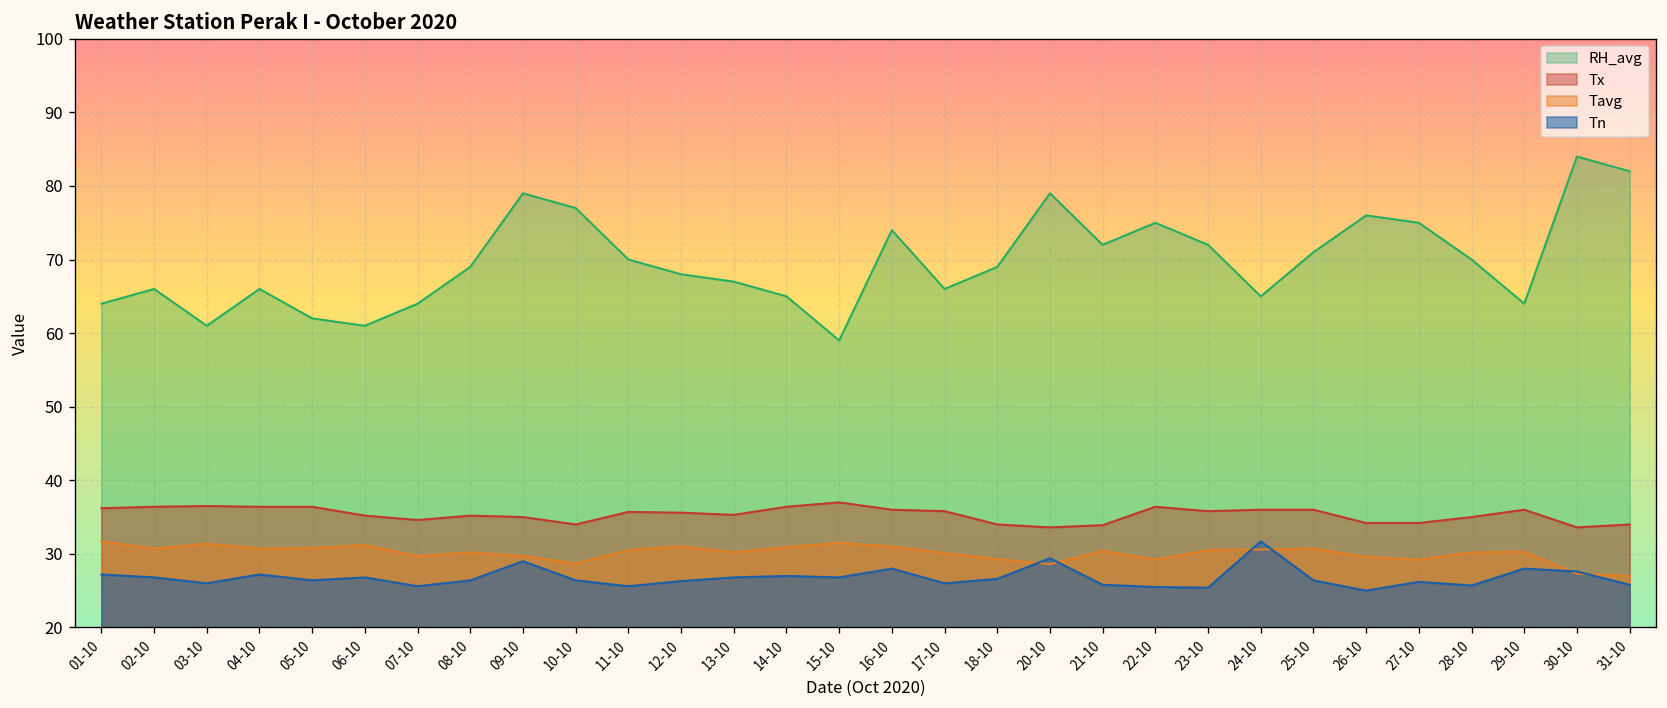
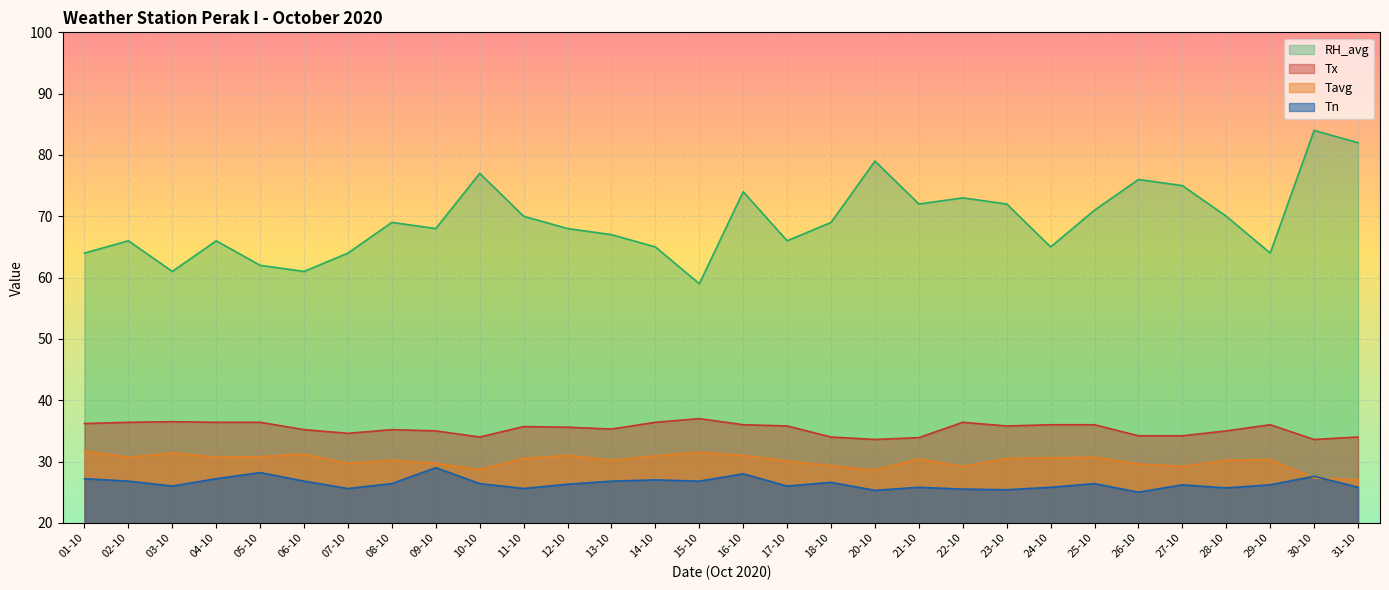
  {
    "RH_avg": {
      "01-10": 64,
      "02-10": 66,
      "03-10": 61,
      "04-10": 66,
      "05-10": 62,
      "06-10": 61,
      "07-10": 64,
      "08-10": 69,
-     "09-10": 79,
+     "09-10": 68,
      "10-10": 77,
      "11-10": 70,
      "12-10": 68,
      "13-10": 67,
      "14-10": 65,
      "15-10": 59,
      "16-10": 74,
      "17-10": 66,
      "18-10": 69,
      "20-10": 79,
      "21-10": 72,
-     "22-10": 75,
+     "22-10": 73,
      "23-10": 72,
      "24-10": 65,
      "25-10": 71,
      "26-10": 76,
      "27-10": 75,
      "28-10": 70,
      "29-10": 64,
      "30-10": 84,
      "31-10": 82
    },
    "Tn": {
      "01-10": 27,
      "02-10": 27,
      "03-10": 26,
      "04-10": 27,
-     "05-10": 26,
+     "05-10": 28,
      "06-10": 27,
      "07-10": 26,
      "08-10": 26,
      "09-10": 29,
      "10-10": 26,
      "11-10": 26,
      "12-10": 26,
      "13-10": 27,
      "14-10": 27,
      "15-10": 27,
      "16-10": 28,
      "17-10": 26,
      "18-10": 27,
-     "20-10": 29,
+     "20-10": 25,
      "21-10": 26,
      "22-10": 26,
      "23-10": 25,
-     "24-10": 32,
+     "24-10": 26,
      "25-10": 26,
      "26-10": 25,
      "27-10": 26,
      "28-10": 26,
-     "29-10": 28,
+     "29-10": 26,
      "31-10": 26
    }
  }
